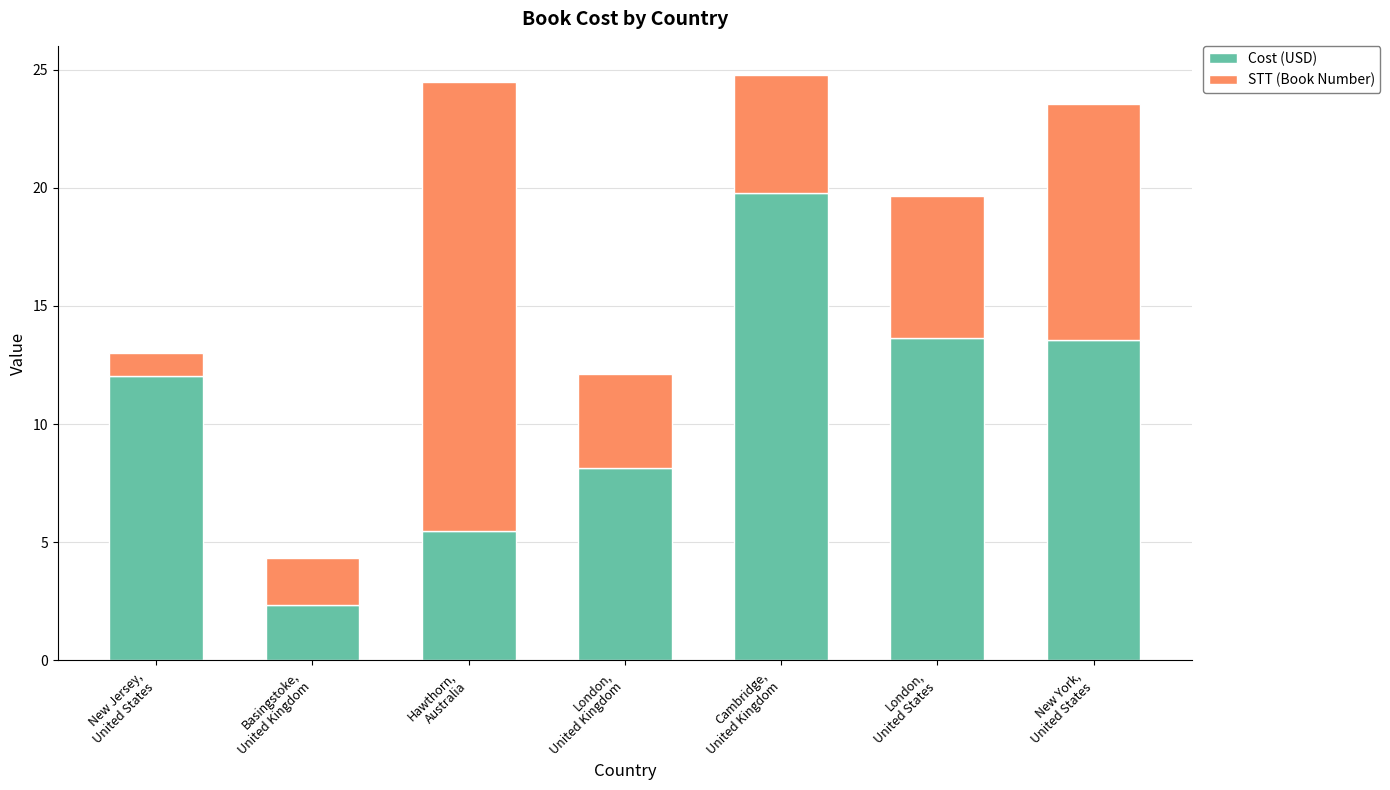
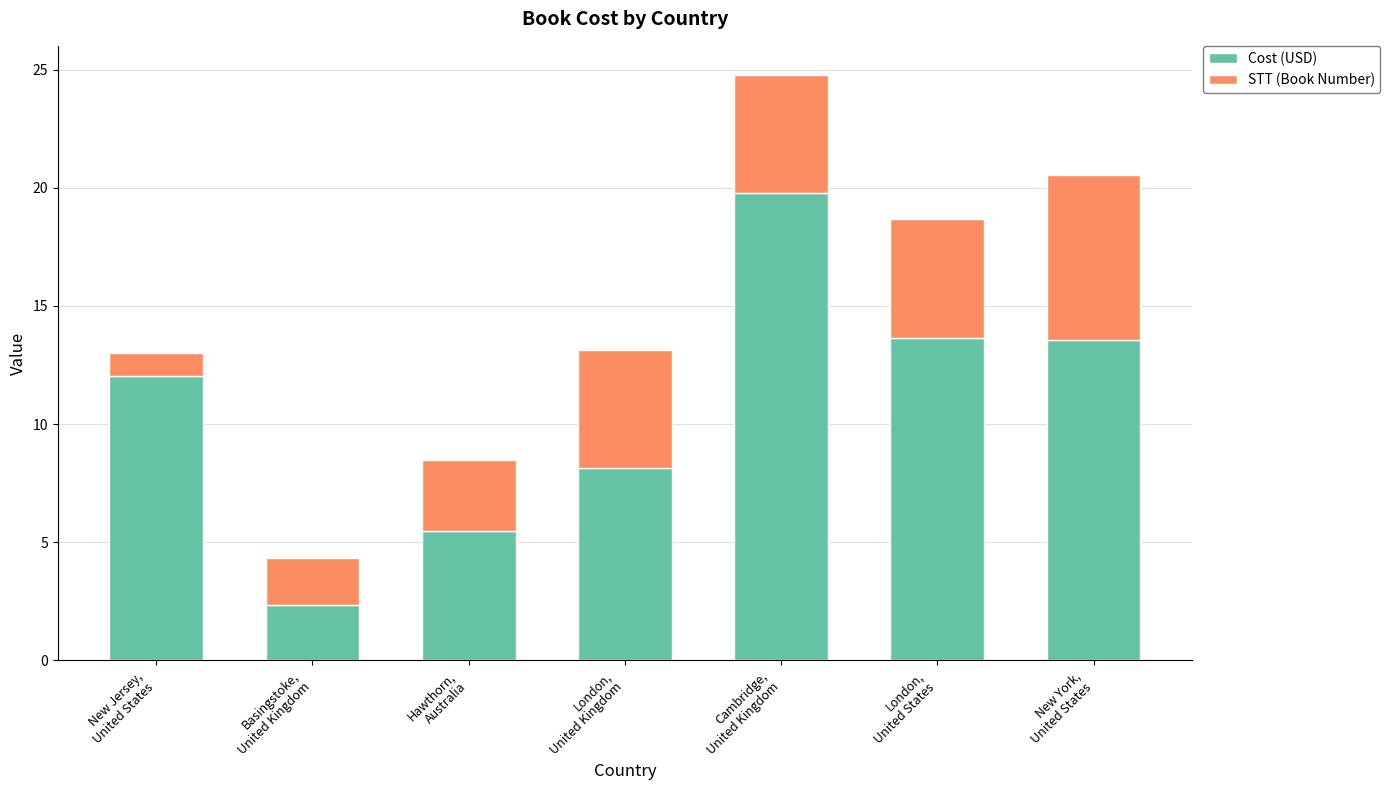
  {
    "Cost (USD)": {
      "New Jersey, United States": 12,
      "Basingstoke, United Kingdom": 2.3,
      "Hawthorn, Australia": 5.5,
      "London, United Kingdom": 8.1,
      "Cambridge, United Kingdom": 19.8,
      "London, United States": 13.7,
      "New York, United States": 13.6
    },
    "STT (Book Number)": {
      "New Jersey, United States": 1,
      "Basingstoke, United Kingdom": 2,
-     "Hawthorn, Australia": 19,
-     "London, United Kingdom": 4,
+     "Hawthorn, Australia": 3,
+     "London, United Kingdom": 5,
      "Cambridge, United Kingdom": 5,
-     "London, United States": 6,
-     "New York, United States": 10
+     "London, United States": 5,
+     "New York, United States": 7
    }
  }
